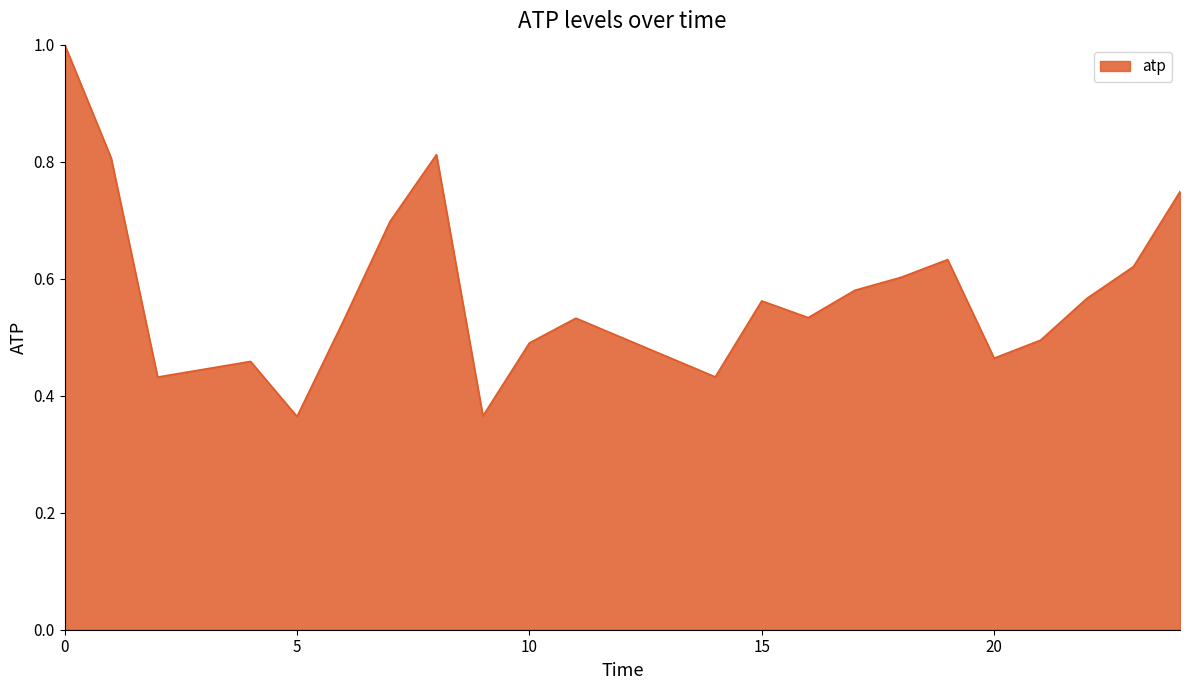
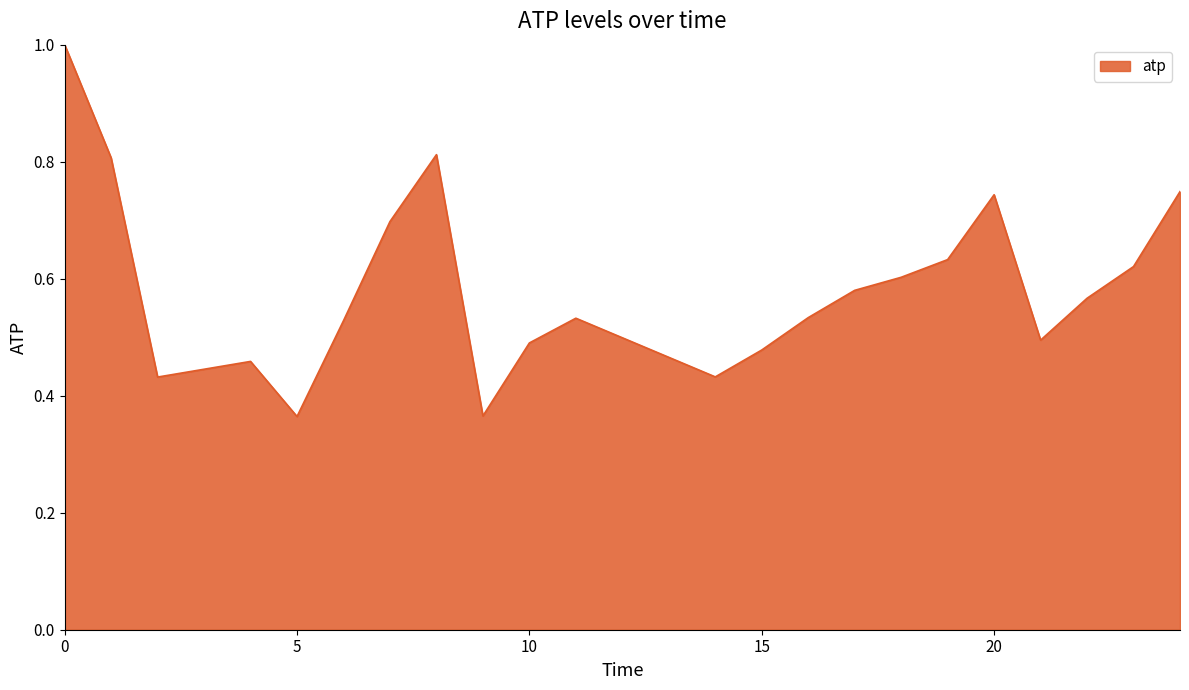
  {
    "0": 1.00,
    "5": 0.36,
    "10": 0.49,
-   "15": 0.56,
-   "20": 0.46
+   "15": 0.48,
+   "20": 0.74
  }
